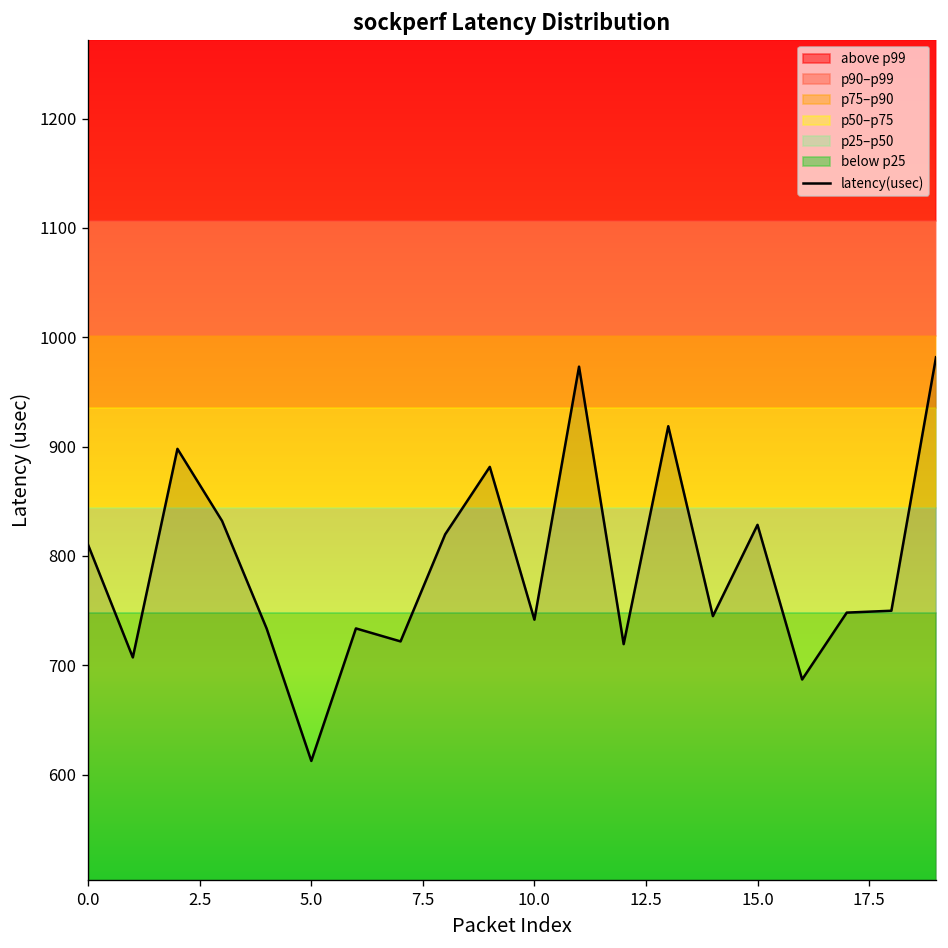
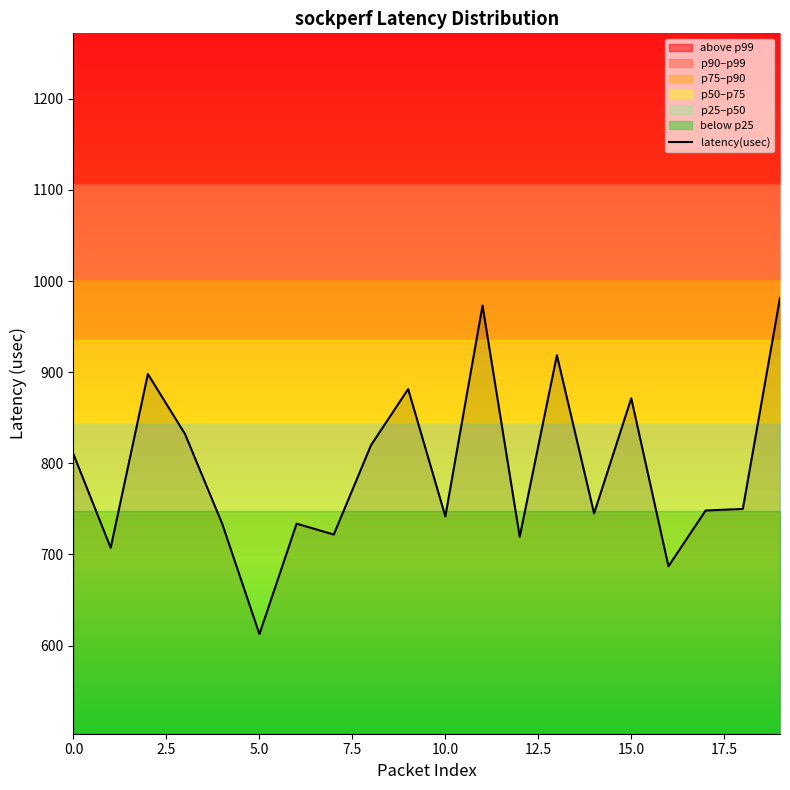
  {
    "latency(usec)": {
      "0.0": 810,
      "5.0": 610,
      "10.0": 740,
-     "15.0": 830
+     "15.0": 870
    },
    "above p99": {
      "0.0": 170
    },
    "below p25": {
      "0.0": 750
    }
  }
